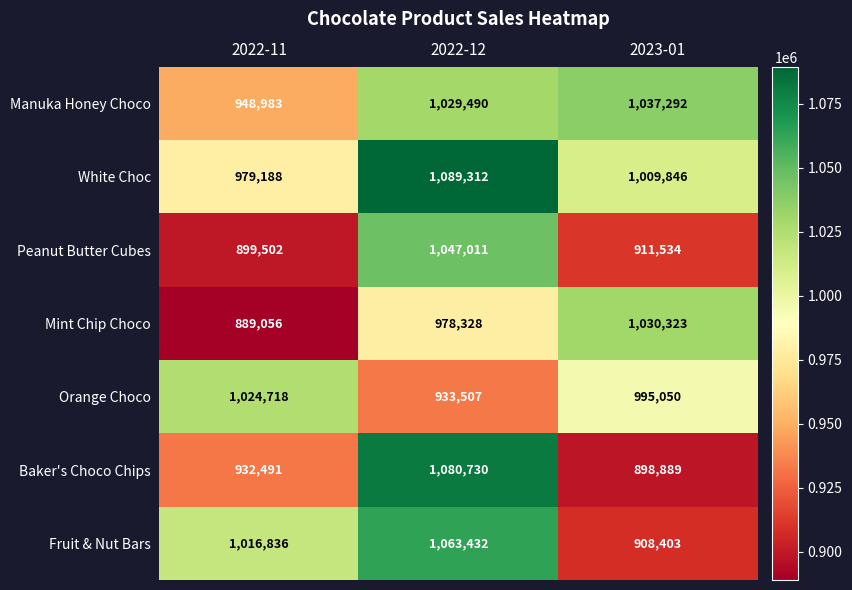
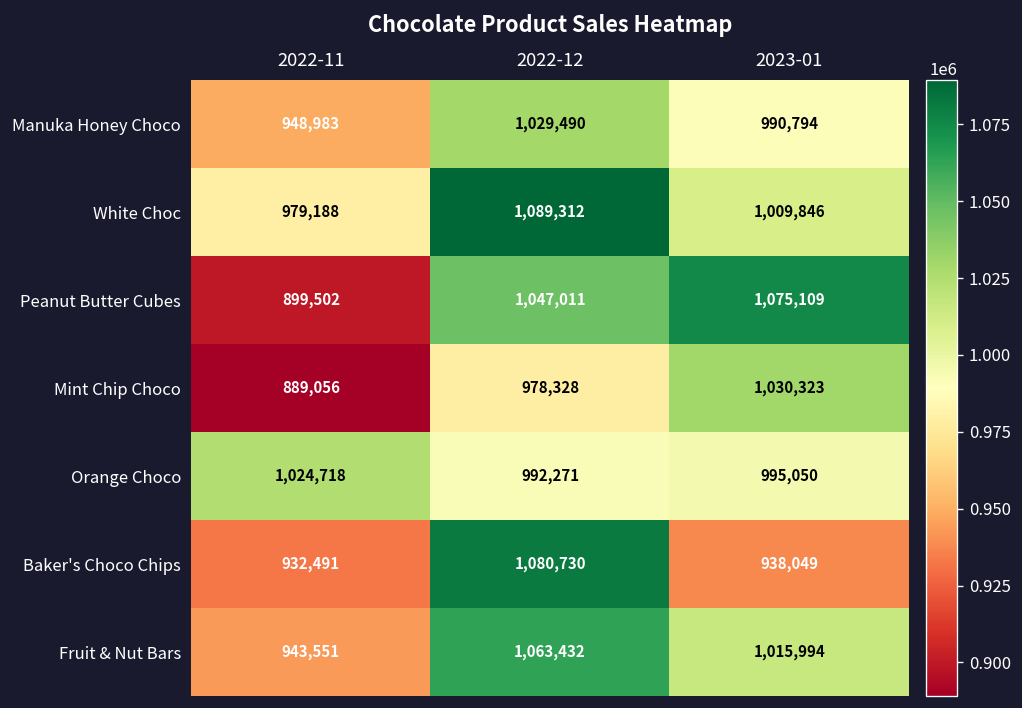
  {
    "Manuka Honey Choco": {
      "2022-11": "948,983",
      "2022-12": "1,029,490",
-     "2023-01": "1,037,292"
+     "2023-01": "990,794"
    },
    "White Choc": {
      "2022-11": "979,188",
      "2022-12": "1,089,312",
      "2023-01": "1,009,846"
    },
    "Peanut Butter Cubes": {
      "2022-11": "899,502",
      "2022-12": "1,047,011",
-     "2023-01": "911,534"
+     "2023-01": "1,075,109"
    },
    "Mint Chip Choco": {
      "2022-11": "889,056",
      "2022-12": "978,328",
      "2023-01": "1,030,323"
    },
    "Orange Choco": {
      "2022-11": "1,024,718",
-     "2022-12": "933,507",
+     "2022-12": "992,271",
      "2023-01": "995,050"
    },
    "Baker's Choco Chips": {
      "2022-11": "932,491",
      "2022-12": "1,080,730",
-     "2023-01": "898,889"
+     "2023-01": "938,049"
    },
    "Fruit & Nut Bars": {
-     "2022-11": "1,016,836",
+     "2022-11": "943,551",
      "2022-12": "1,063,432",
-     "2023-01": "908,403"
+     "2023-01": "1,015,994"
    }
  }
